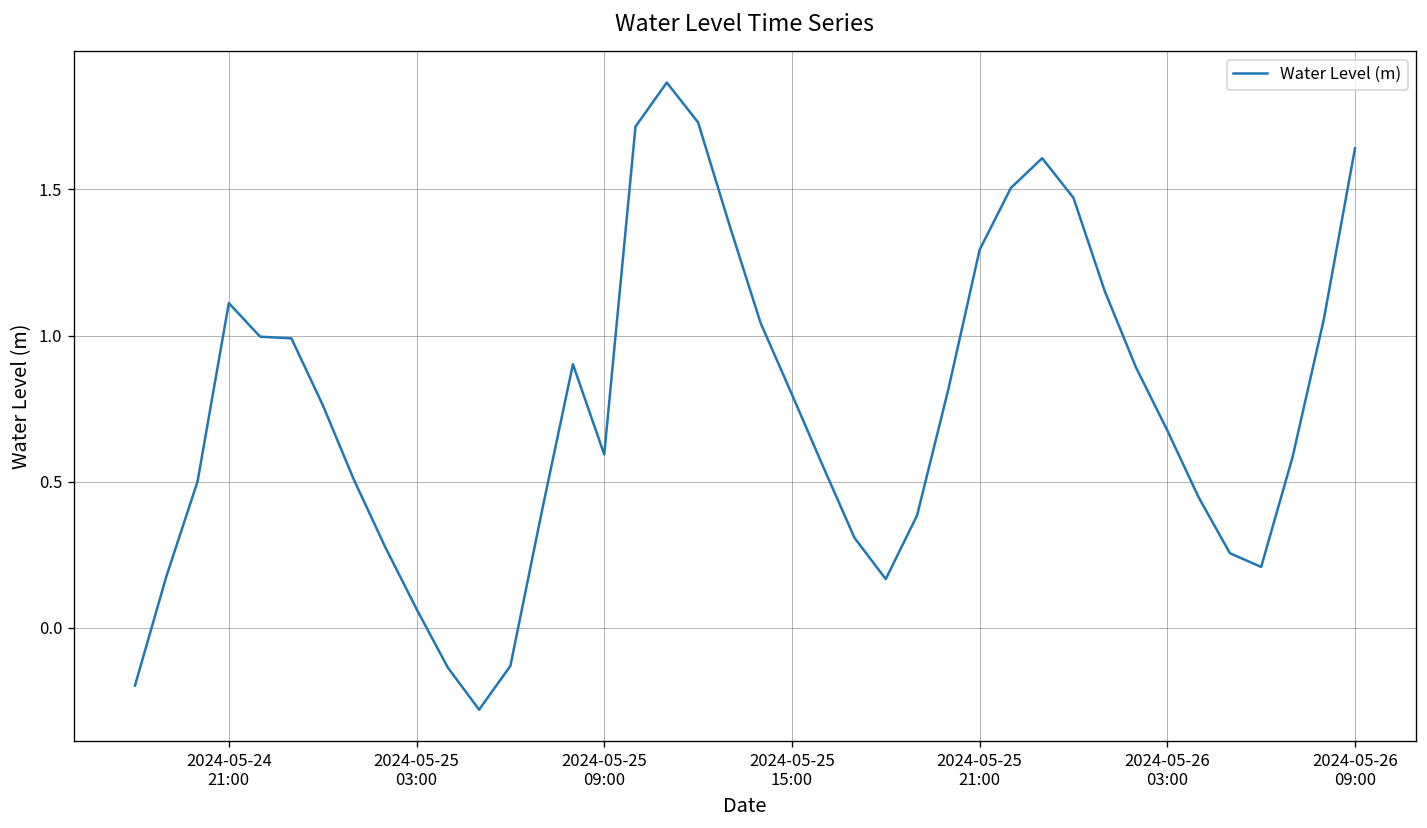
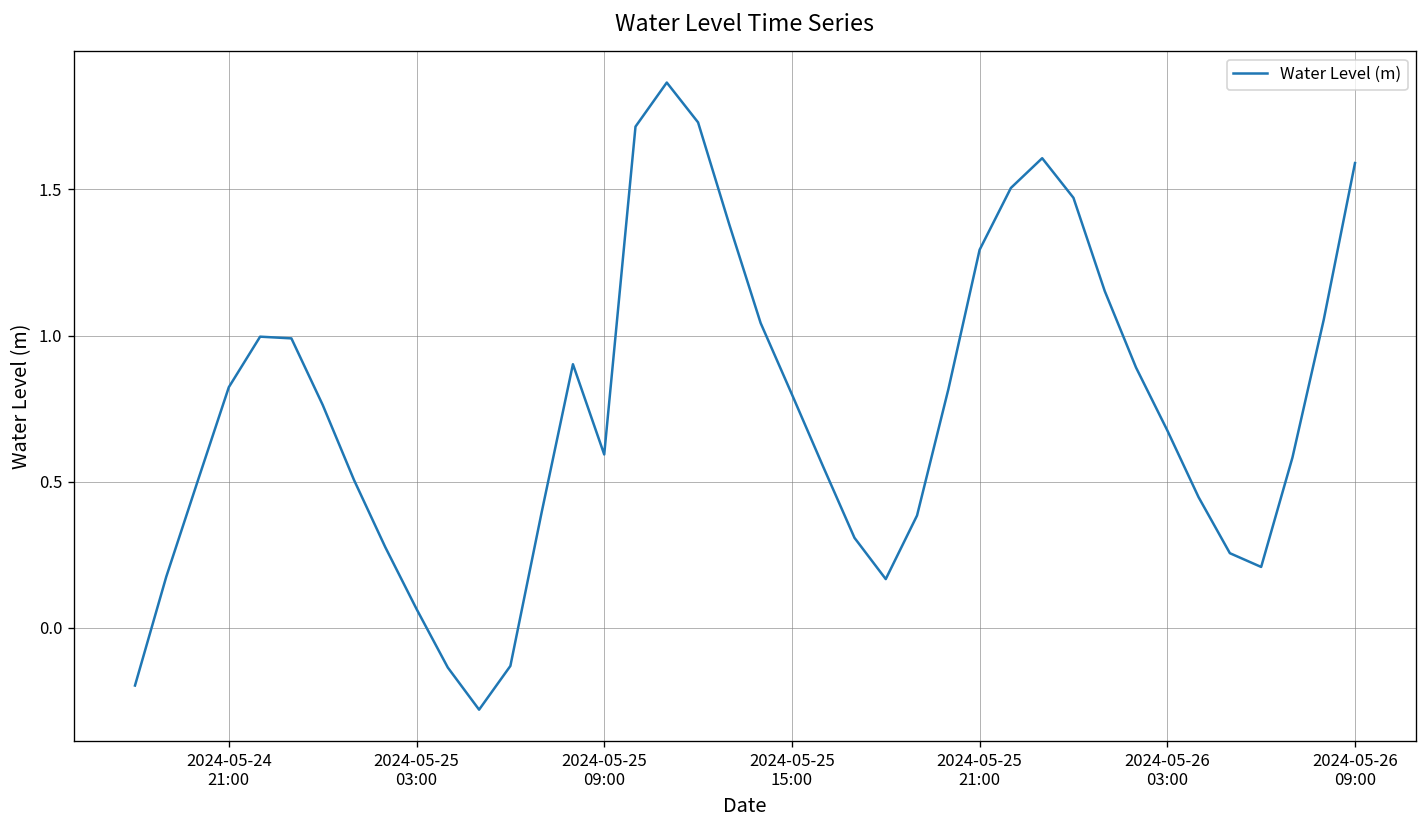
  {
-   "2024-05-24 21:00": 1.11,
+   "2024-05-24 21:00": 0.82,
    "2024-05-25 03:00": 0.06,
    "2024-05-25 09:00": 0.59,
    "2024-05-25 15:00": 0.80,
    "2024-05-25 21:00": 1.29,
    "2024-05-26 03:00": 0.68,
-   "2024-05-26 09:00": 1.64
+   "2024-05-26 09:00": 1.59
  }
